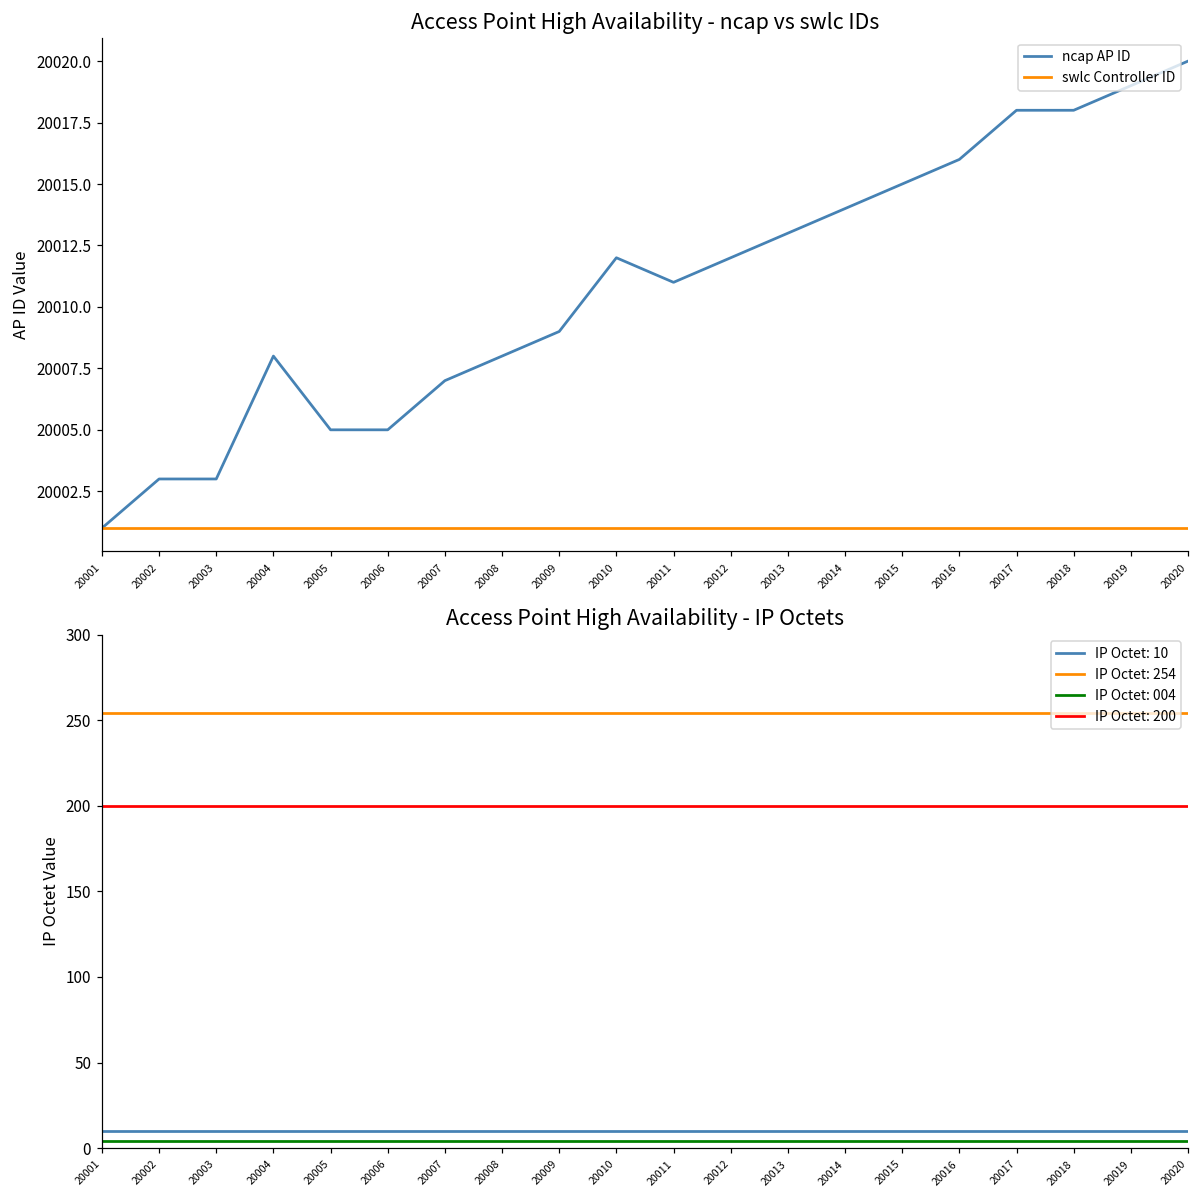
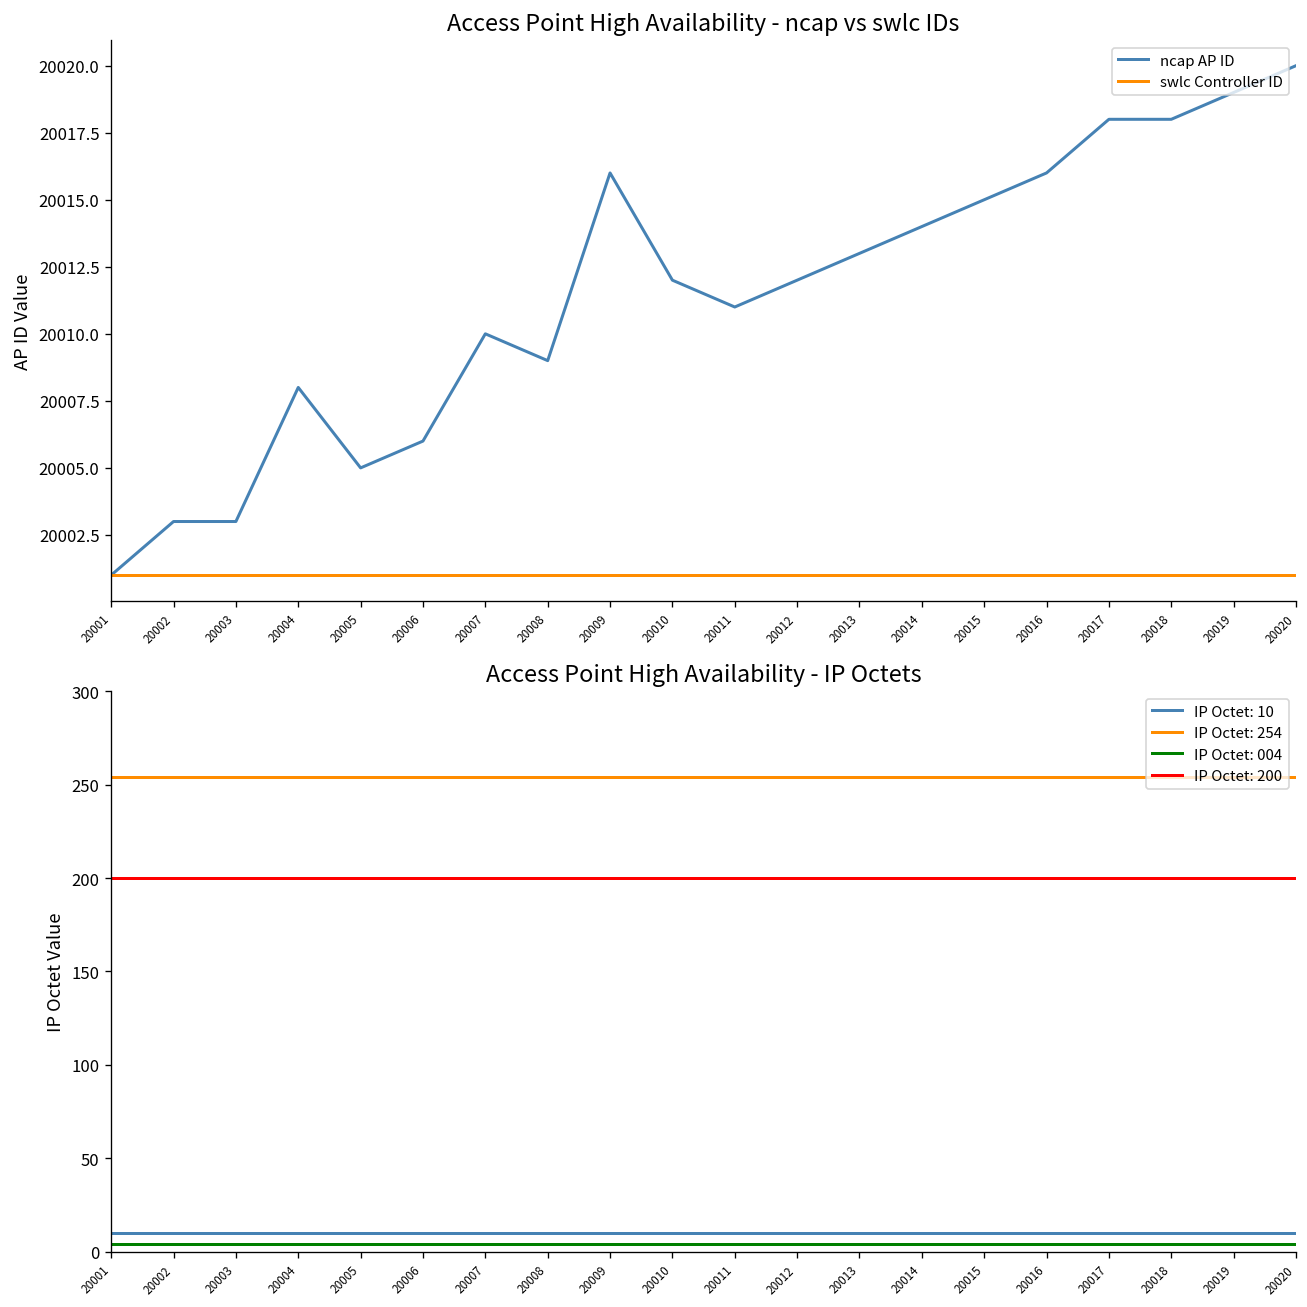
  {
    "Access Point High Availability - ncap vs swlc IDs": {
      "ncap AP ID": {
        "20002": 20003,
        "20003": 20003,
        "20004": 20008,
        "20005": 20005,
-       "20006": 20005,
-       "20007": 20007,
-       "20008": 20008,
-       "20009": 20009,
+       "20006": 20006,
+       "20007": 20010,
+       "20008": 20009,
+       "20009": 20016,
        "20010": 20012,
        "20011": 20011,
        "20012": 20012,
        "20013": 20013,
        "20014": 20014,
        "20015": 20015,
        "20016": 20016,
        "20017": 20018,
        "20018": 20018,
        "20020": 20020
      },
      "swlc Controller ID": {
        "20002": 20001,
        "20003": 20001,
        "20004": 20001,
        "20005": 20001,
        "20006": 20001,
        "20007": 20001,
        "20008": 20001,
        "20009": 20001,
        "20010": 20001,
        "20011": 20001,
        "20012": 20001,
        "20013": 20001,
        "20014": 20001,
        "20015": 20001,
        "20016": 20001,
        "20017": 20001,
        "20018": 20001,
        "20019": 20001,
        "20020": 20001
      }
    },
    "Access Point High Availability - IP Octets": {
      "IP Octet: 10": {
        "20001": 10,
        "20002": 10,
        "20003": 10,
        "20004": 10,
        "20005": 10,
        "20006": 10,
        "20007": 10,
        "20008": 10,
        "20009": 10,
        "20010": 10,
        "20011": 10,
        "20012": 10,
        "20013": 10,
        "20014": 10,
        "20015": 10,
        "20016": 10,
        "20017": 10,
        "20018": 10,
        "20019": 10,
        "20020": 10
      },
      "IP Octet: 254": {
        "20001": 254,
        "20002": 254,
        "20003": 254,
        "20004": 254,
        "20005": 254,
        "20006": 254,
        "20007": 254,
        "20008": 254,
        "20009": 254,
        "20010": 254,
        "20011": 254,
        "20012": 254,
        "20013": 254,
        "20014": 254,
        "20015": 254,
        "20016": 254,
        "20017": 254,
        "20020": 254
      },
      "IP Octet: 004": {
        "20001": 4,
        "20002": 4,
        "20003": 4,
        "20004": 4,
        "20005": 4,
        "20006": 4,
        "20007": 4,
        "20008": 4,
        "20009": 4,
        "20010": 4,
        "20011": 4,
        "20012": 4,
        "20013": 4,
        "20014": 4,
        "20015": 4,
        "20016": 4,
        "20017": 4,
        "20018": 4,
        "20019": 4,
        "20020": 4
      },
      "IP Octet: 200": {
        "20001": 200,
        "20002": 200,
        "20003": 200,
        "20004": 200,
        "20005": 200,
        "20006": 200,
        "20007": 200,
        "20008": 200,
        "20009": 200,
        "20010": 200,
        "20011": 200,
        "20012": 200,
        "20013": 200,
        "20014": 200,
        "20015": 200,
        "20016": 200,
        "20017": 200,
        "20018": 200,
        "20019": 200,
        "20020": 200
      }
    }
  }
